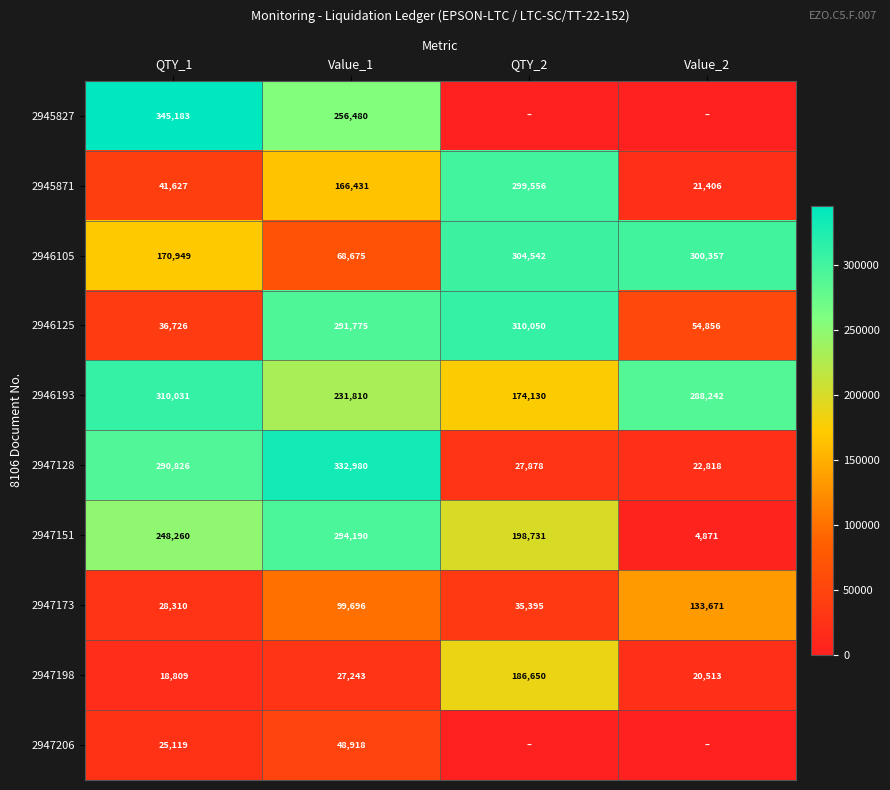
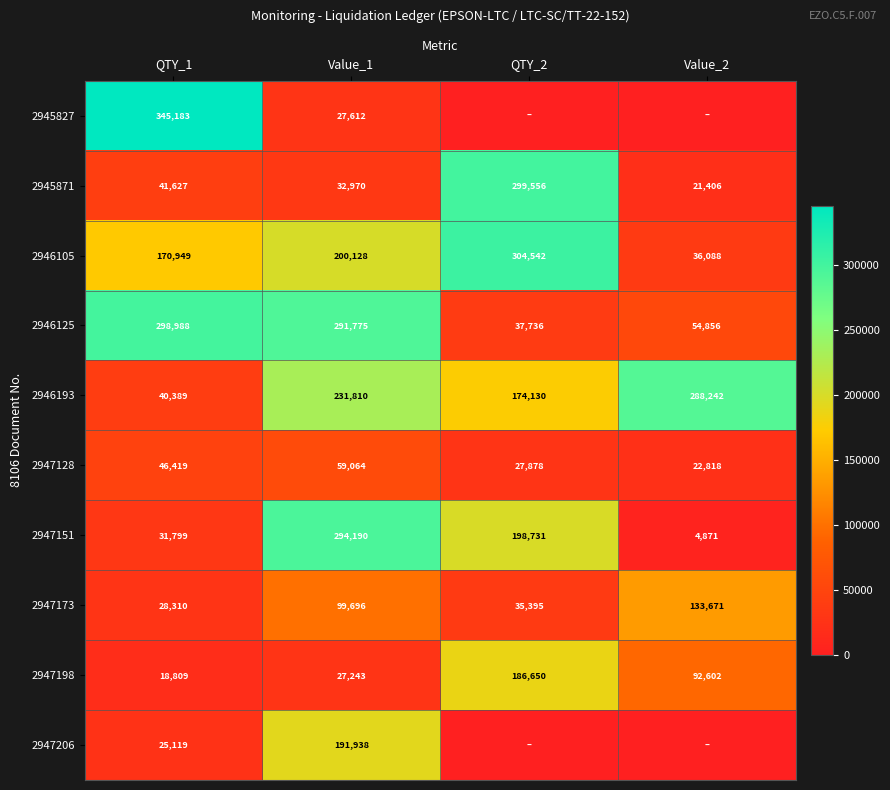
  {
    "2945827": {
      "QTY_1": "345,183",
-     "Value_1": "256,480"
+     "Value_1": "27,612"
    },
    "2945871": {
      "QTY_1": "41,627",
-     "Value_1": "166,431",
+     "Value_1": "32,970",
      "QTY_2": "299,556",
      "Value_2": "21,406"
    },
    "2946105": {
      "QTY_1": "170,949",
-     "Value_1": "68,675",
+     "Value_1": "200,128",
      "QTY_2": "304,542",
-     "Value_2": "300,357"
+     "Value_2": "36,088"
    },
    "2946125": {
-     "QTY_1": "36,726",
+     "QTY_1": "298,988",
      "Value_1": "291,775",
-     "QTY_2": "310,050",
+     "QTY_2": "37,736",
      "Value_2": "54,856"
    },
    "2946193": {
-     "QTY_1": "310,031",
+     "QTY_1": "40,389",
      "Value_1": "231,810",
      "QTY_2": "174,130",
      "Value_2": "288,242"
    },
    "2947128": {
-     "QTY_1": "290,826",
-     "Value_1": "332,980",
+     "QTY_1": "46,419",
+     "Value_1": "59,064",
      "QTY_2": "27,878",
      "Value_2": "22,818"
    },
    "2947151": {
-     "QTY_1": "248,260",
+     "QTY_1": "31,799",
      "Value_1": "294,190",
      "QTY_2": "198,731",
      "Value_2": "4,871"
    },
    "2947173": {
      "QTY_1": "28,310",
      "Value_1": "99,696",
      "QTY_2": "35,395",
      "Value_2": "133,671"
    },
    "2947198": {
      "QTY_1": "18,809",
      "Value_1": "27,243",
      "QTY_2": "186,650",
-     "Value_2": "20,513"
+     "Value_2": "92,602"
    },
    "2947206": {
      "QTY_1": "25,119",
-     "Value_1": "48,918"
+     "Value_1": "191,938"
    }
  }
